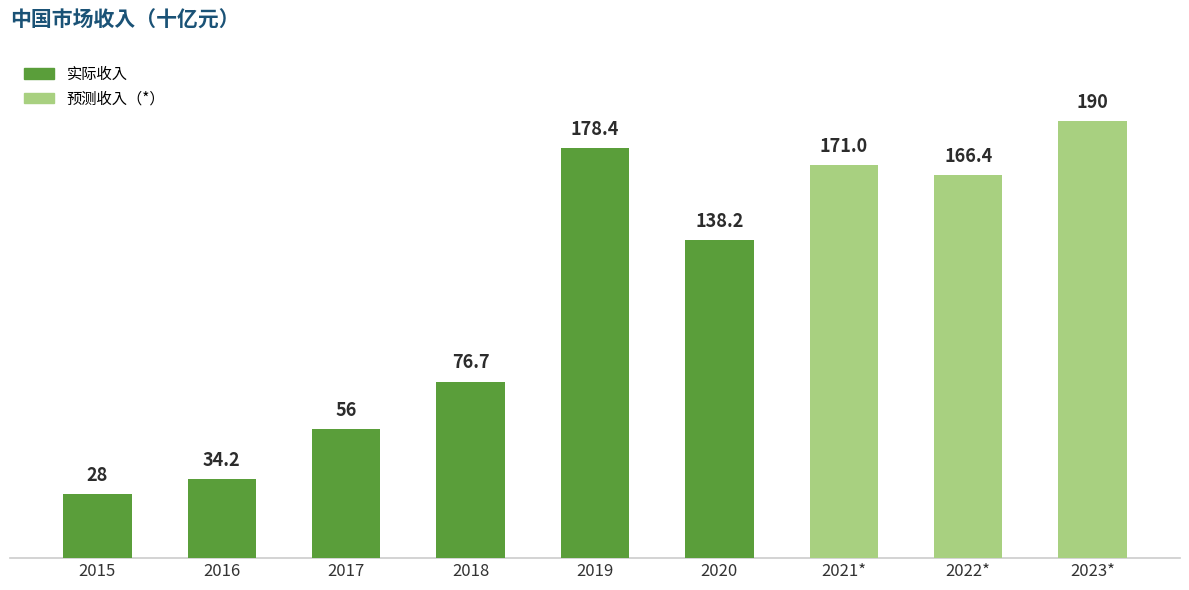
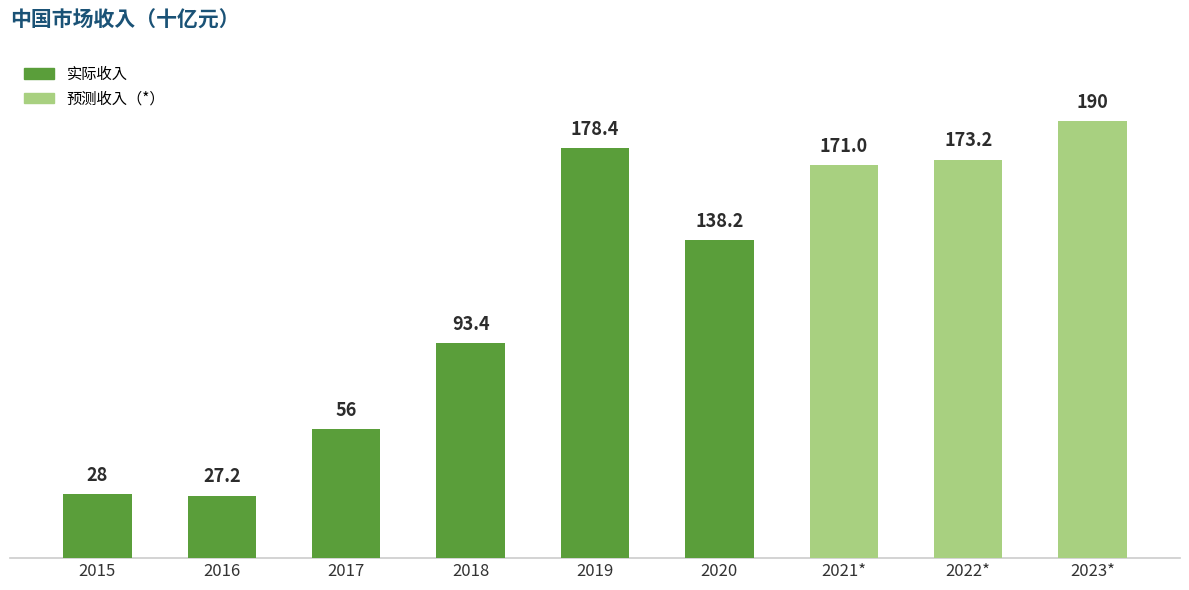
  {
    "2015": 28,
-   "2016": 34.2,
+   "2016": 27.2,
    "2017": 56,
-   "2018": 76.7,
+   "2018": 93.4,
    "2019": 178.4,
    "2020": 138.2,
    "2021*": 171.0,
-   "2022*": 166.4,
+   "2022*": 173.2,
    "2023*": 190
  }
